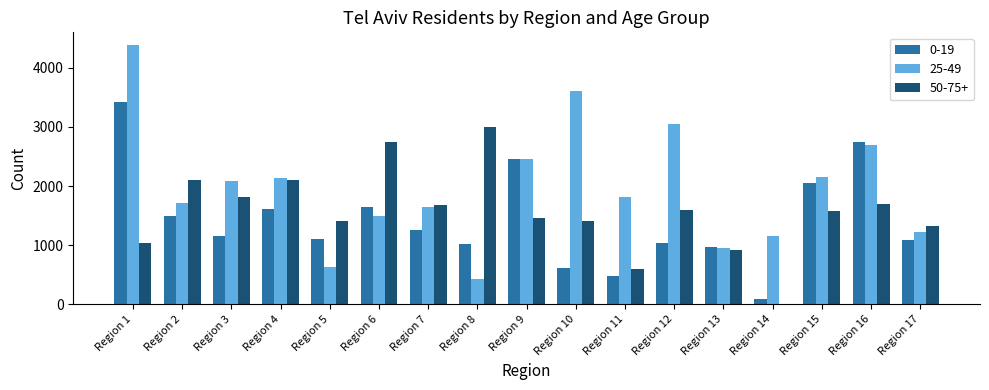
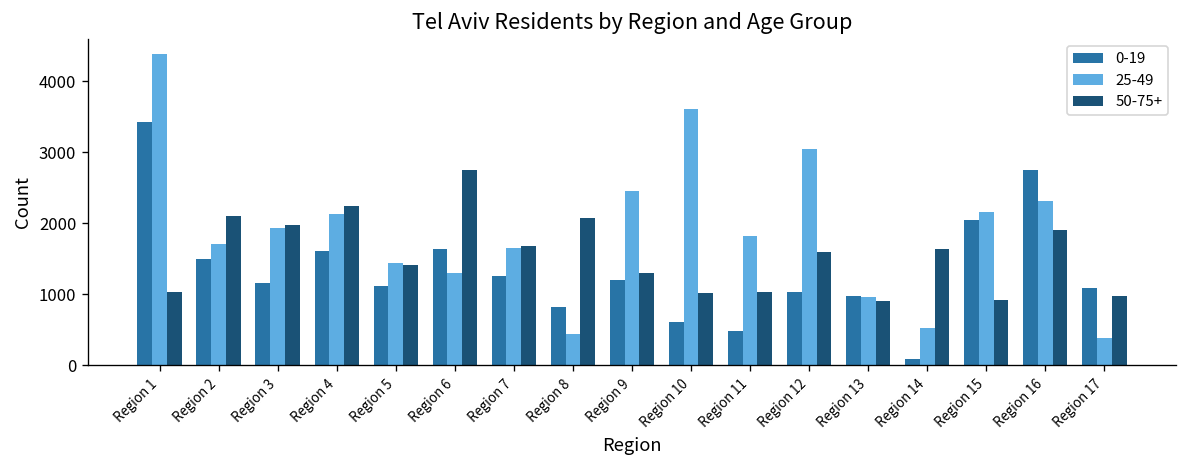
  {
    "0-19": {
      "Region 1": 3400,
      "Region 2": 1500,
      "Region 3": 1200,
      "Region 4": 1600,
      "Region 5": 1100,
      "Region 6": 1600,
      "Region 7": 1300,
-     "Region 8": 1000,
-     "Region 9": 2500,
+     "Region 8": 800,
+     "Region 9": 1200,
      "Region 10": 600,
      "Region 11": 500,
      "Region 12": 1000,
      "Region 13": 1000,
      "Region 14": 100,
      "Region 15": 2100,
      "Region 16": 2700,
      "Region 17": 1100
    },
    "25-49": {
      "Region 1": 4400,
      "Region 2": 1700,
-     "Region 3": 2100,
+     "Region 3": 1900,
      "Region 4": 2100,
-     "Region 5": 600,
-     "Region 6": 1500,
+     "Region 5": 1400,
+     "Region 6": 1300,
      "Region 7": 1600,
      "Region 8": 400,
      "Region 9": 2500,
      "Region 10": 3600,
      "Region 11": 1800,
      "Region 12": 3000,
      "Region 13": 1000,
-     "Region 14": 1200,
+     "Region 14": 500,
      "Region 15": 2200,
-     "Region 16": 2700,
-     "Region 17": 1200
+     "Region 16": 2300,
+     "Region 17": 400
    },
    "50-75+": {
      "Region 1": 1000,
      "Region 2": 2100,
-     "Region 3": 1800,
-     "Region 4": 2100,
+     "Region 3": 2000,
+     "Region 4": 2200,
      "Region 5": 1400,
      "Region 6": 2700,
      "Region 7": 1700,
-     "Region 8": 3000,
-     "Region 9": 1500,
-     "Region 10": 1400,
-     "Region 11": 600,
+     "Region 8": 2100,
+     "Region 9": 1300,
+     "Region 10": 1000,
+     "Region 11": 1000,
      "Region 12": 1600,
      "Region 13": 900,
-     "Region 14": 0,
-     "Region 15": 1600,
-     "Region 16": 1700,
-     "Region 17": 1300
+     "Region 14": 1600,
+     "Region 15": 900,
+     "Region 16": 1900,
+     "Region 17": 1000
    }
  }
